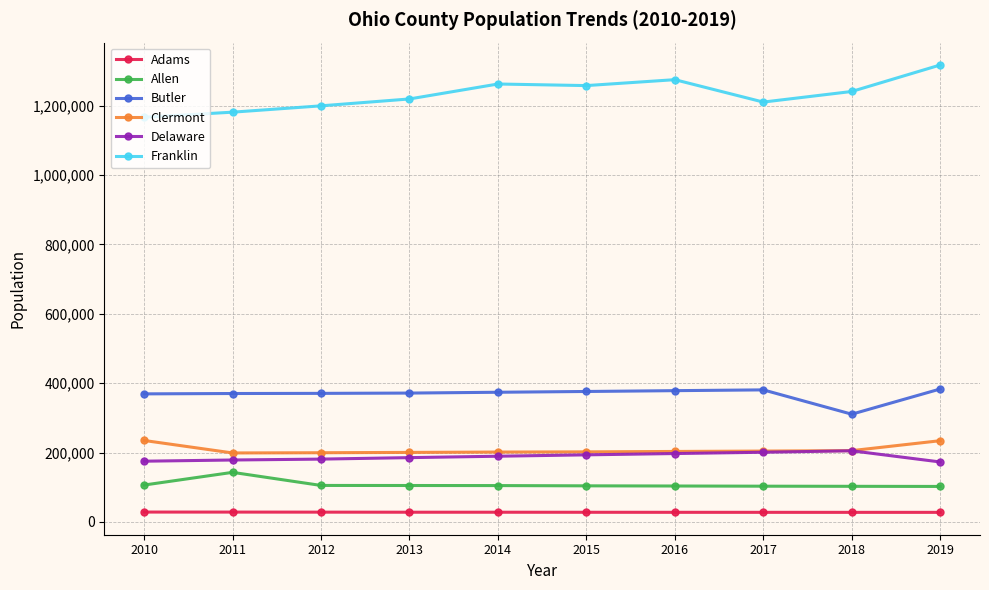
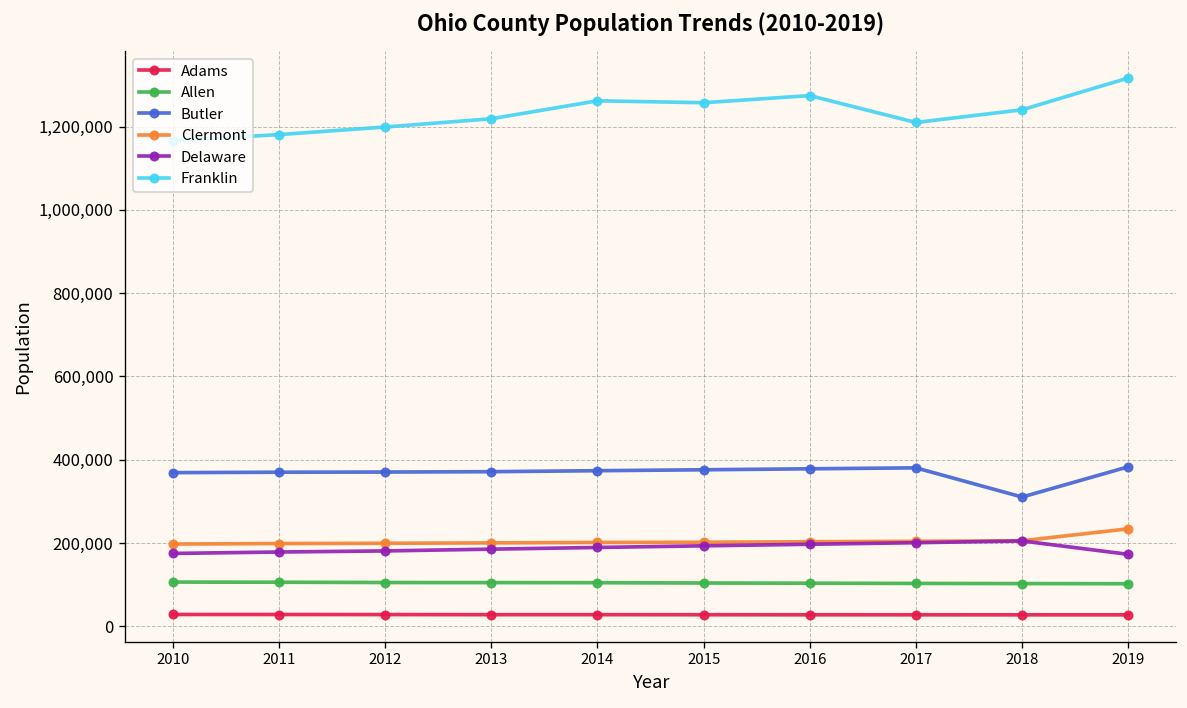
  {
    "Adams": {
      "2010": "30,000",
      "2011": "30,000",
      "2012": "30,000",
      "2013": "30,000",
      "2014": "30,000",
      "2015": "30,000",
      "2016": "30,000",
      "2017": "30,000",
      "2018": "30,000",
      "2019": "30,000"
    },
    "Allen": {
      "2010": "110,000",
-     "2011": "140,000",
+     "2011": "110,000",
      "2012": "110,000",
      "2013": "110,000",
      "2014": "100,000",
      "2015": "100,000",
      "2016": "100,000",
      "2017": "100,000",
      "2018": "100,000",
      "2019": "100,000"
    },
    "Butler": {
      "2010": "370,000",
      "2011": "370,000",
      "2012": "370,000",
      "2013": "370,000",
      "2014": "370,000",
      "2015": "380,000",
      "2016": "380,000",
      "2017": "380,000",
      "2018": "310,000",
      "2019": "380,000"
    },
    "Clermont": {
-     "2010": "230,000",
+     "2010": "200,000",
      "2011": "200,000",
      "2012": "200,000",
      "2013": "200,000",
      "2014": "200,000",
      "2015": "200,000",
      "2019": "230,000"
    },
    "Delaware": {
      "2010": "180,000",
      "2011": "180,000",
      "2012": "180,000",
      "2013": "190,000",
      "2014": "190,000",
      "2015": "190,000",
      "2019": "170,000"
    },
    "Franklin": {
      "2011": "1,180,000",
      "2012": "1,200,000",
      "2013": "1,220,000",
      "2014": "1,260,000",
      "2015": "1,260,000",
      "2016": "1,270,000",
      "2017": "1,210,000",
      "2018": "1,240,000",
      "2019": "1,320,000"
    }
  }
